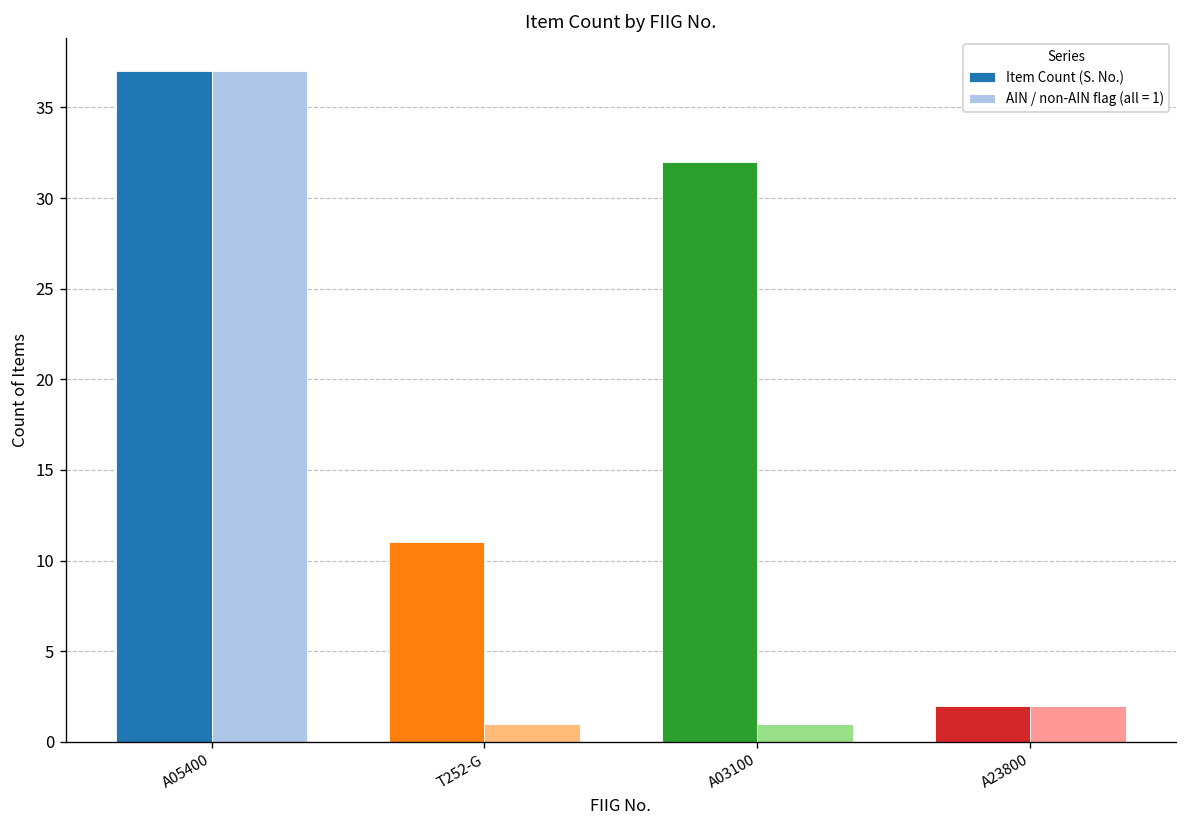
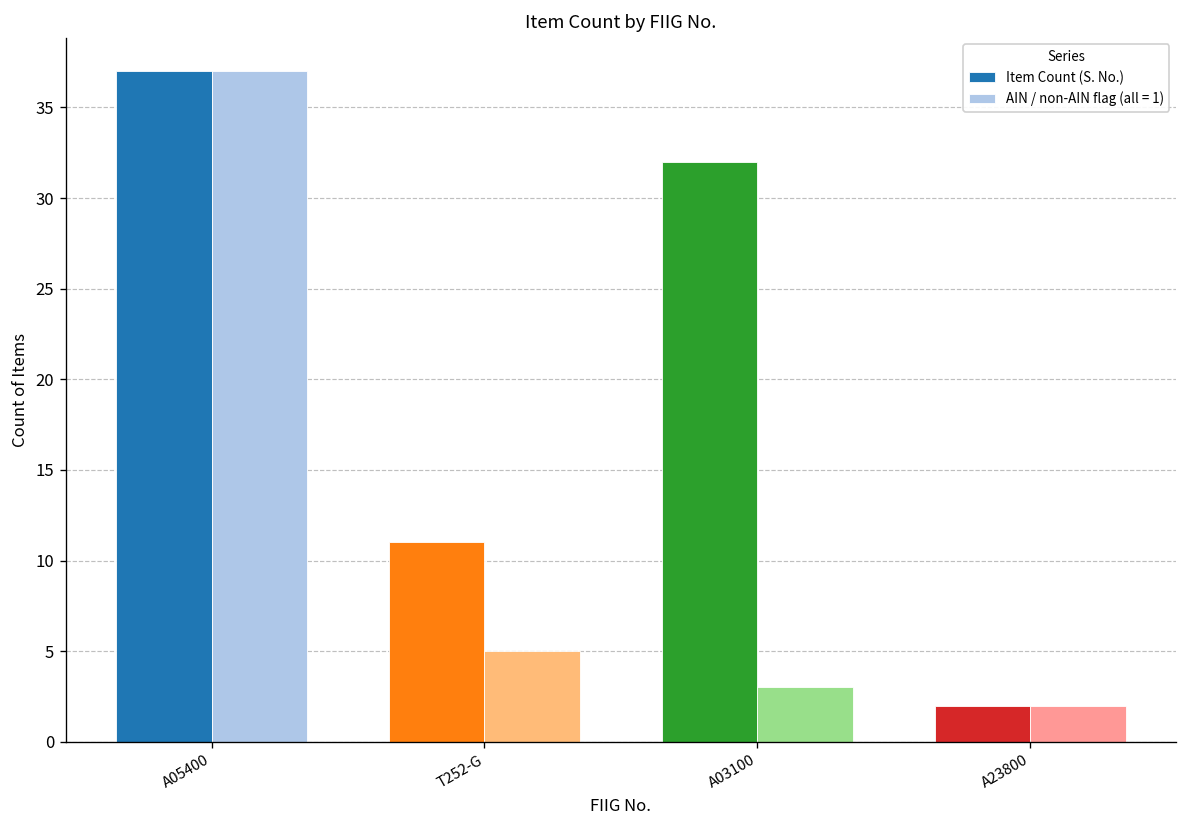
  {
    "Item Count (S. No.)": {
      "A05400": 37,
      "T252-G": 11,
      "A03100": 32,
      "A23800": 2
    },
    "AIN / non-AIN flag (all = 1)": {
      "A05400": 37,
-     "T252-G": 1,
-     "A03100": 1,
+     "T252-G": 5,
+     "A03100": 3,
      "A23800": 2
    }
  }
